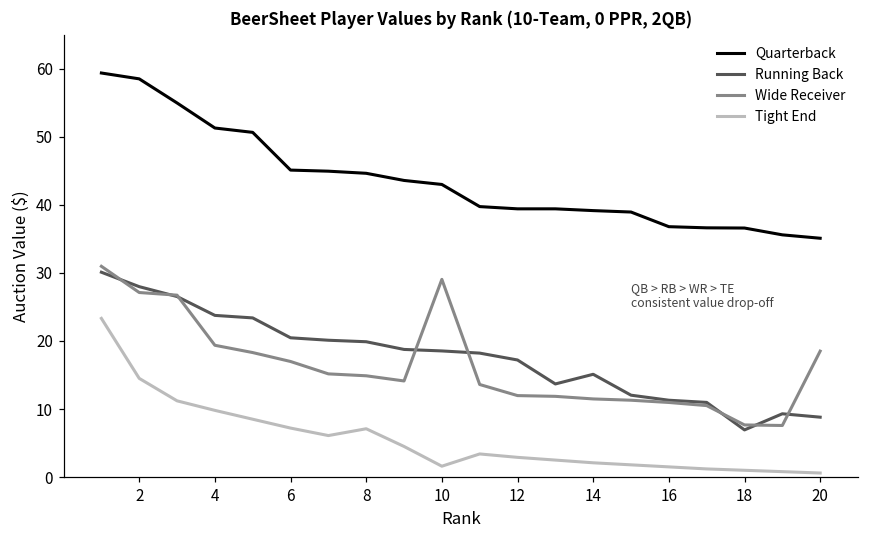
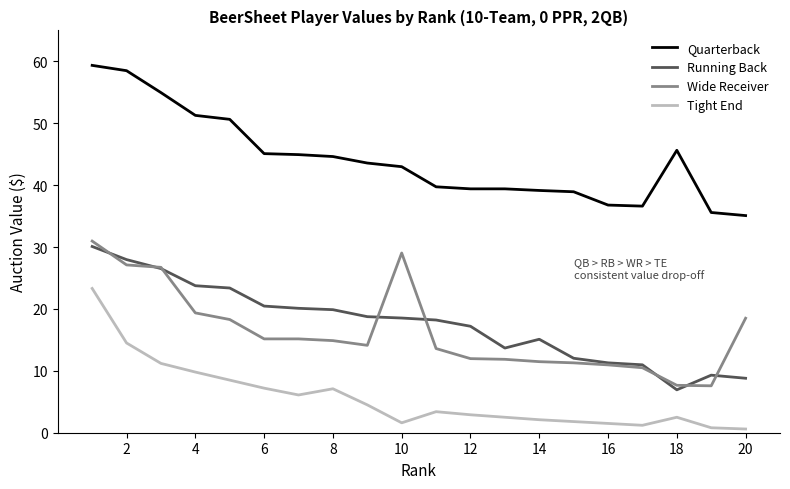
  {
    "Quarterback": {
      "2": 58,
      "4": 51,
      "6": 45,
      "8": 45,
      "10": 43,
      "12": 39,
      "14": 39,
      "16": 37,
-     "18": 37,
+     "18": 46,
      "20": 35
    },
    "Running Back": {
      "2": 28,
      "4": 24,
      "6": 20,
      "8": 20,
      "10": 19,
      "12": 17,
      "14": 15,
      "18": 7,
      "20": 9
    },
    "Wide Receiver": {
      "2": 27,
      "4": 19,
-     "6": 17,
+     "6": 15,
      "8": 15,
      "10": 29,
      "12": 12,
      "14": 11,
      "18": 8,
      "20": 19
    },
    "Tight End": {
      "2": 15,
      "4": 10,
      "6": 7,
      "8": 7,
      "10": 2,
      "12": 3,
      "14": 2,
      "16": 2,
-     "18": 1,
+     "18": 3,
      "20": 1
    }
  }
